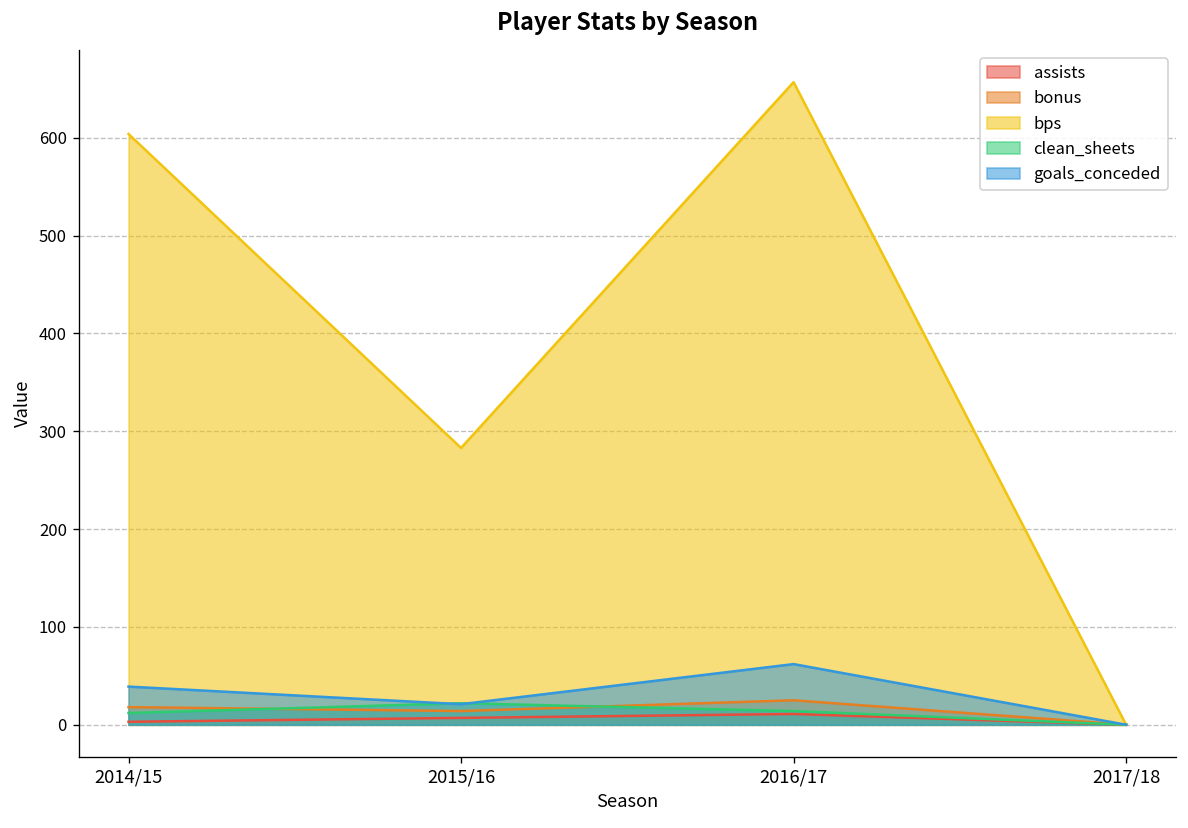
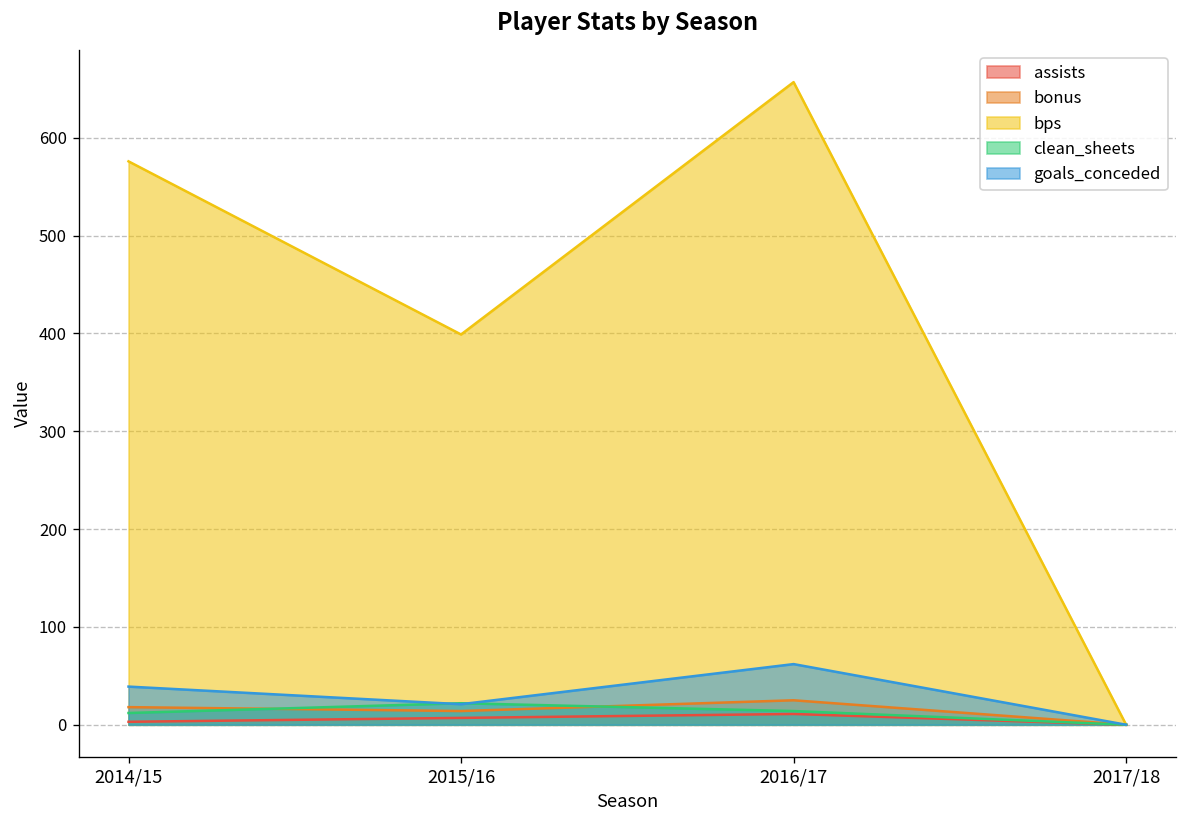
  {
    "bps": {
-     "2014/15": 600,
-     "2015/16": 280,
+     "2014/15": 580,
+     "2015/16": 400,
      "2016/17": 660
    },
    "clean_sheets": {
      "2014/15": 10
    },
    "goals_conceded": {
      "2014/15": 40,
      "2016/17": 60
    }
  }
